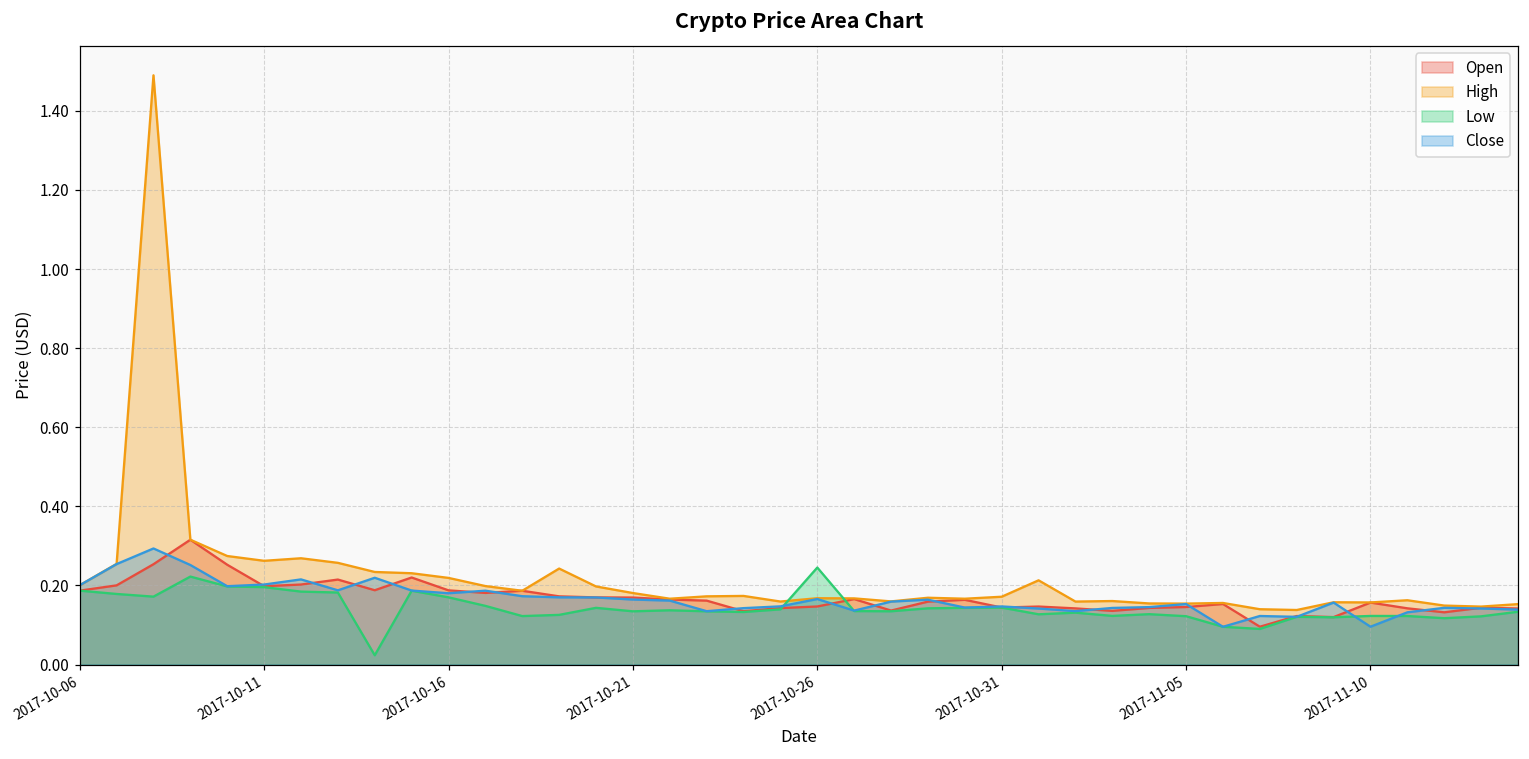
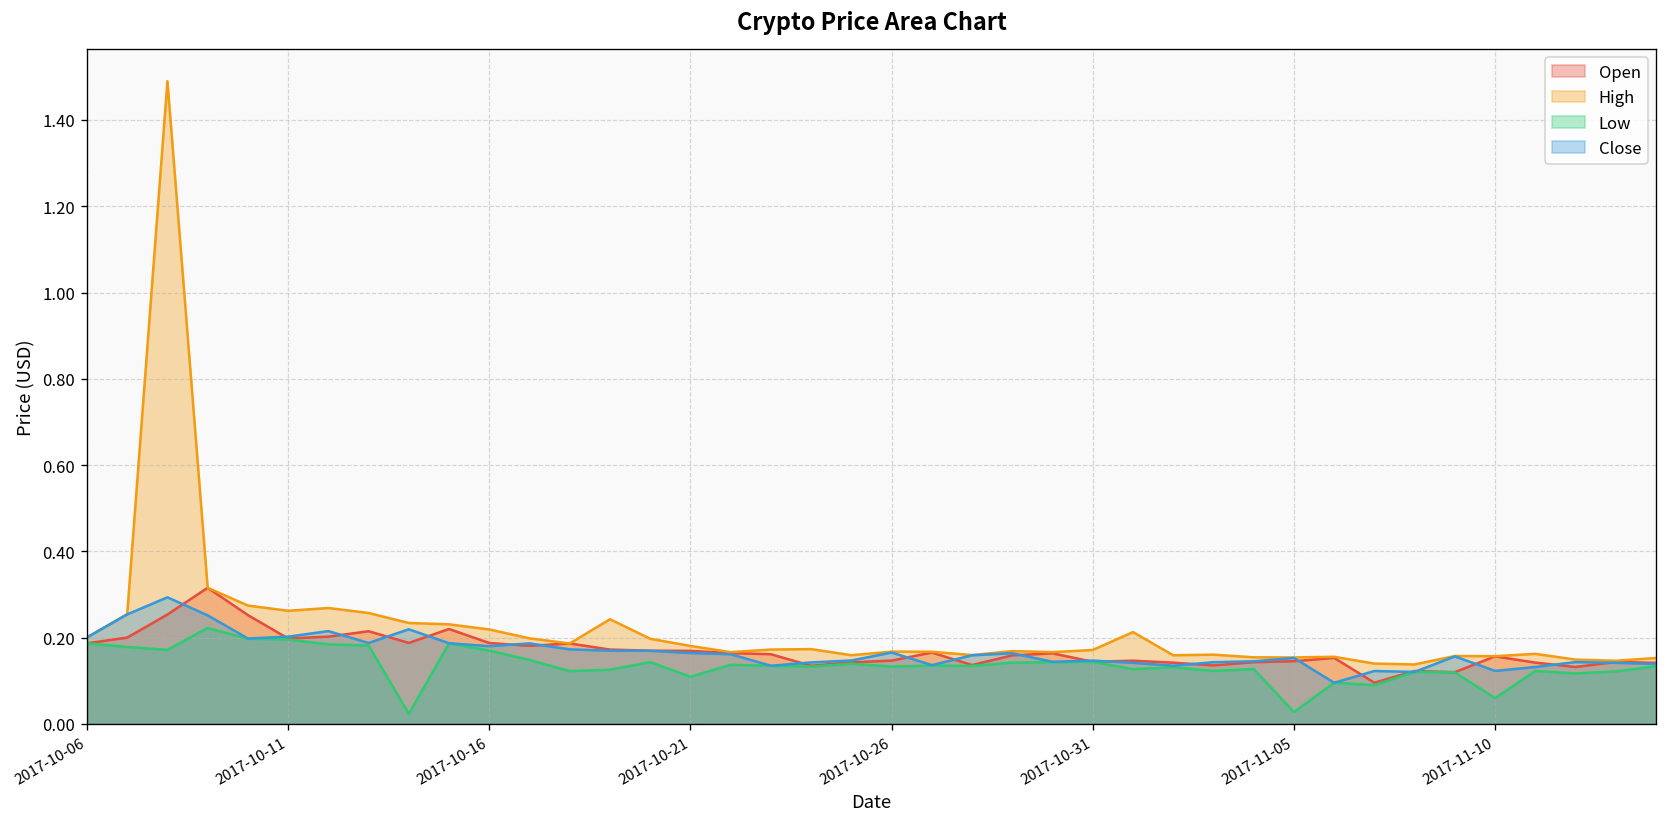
  {
    "Low": {
      "2017-10-16": 0.17,
-     "2017-10-21": 0.13,
-     "2017-10-26": 0.25,
-     "2017-11-05": 0.12,
-     "2017-11-10": 0.12
+     "2017-10-21": 0.11,
+     "2017-10-26": 0.13,
+     "2017-11-05": 0.03,
+     "2017-11-10": 0.06
    },
    "Close": {
      "2017-10-16": 0.18,
-     "2017-11-10": 0.10
+     "2017-11-10": 0.12
    }
  }
